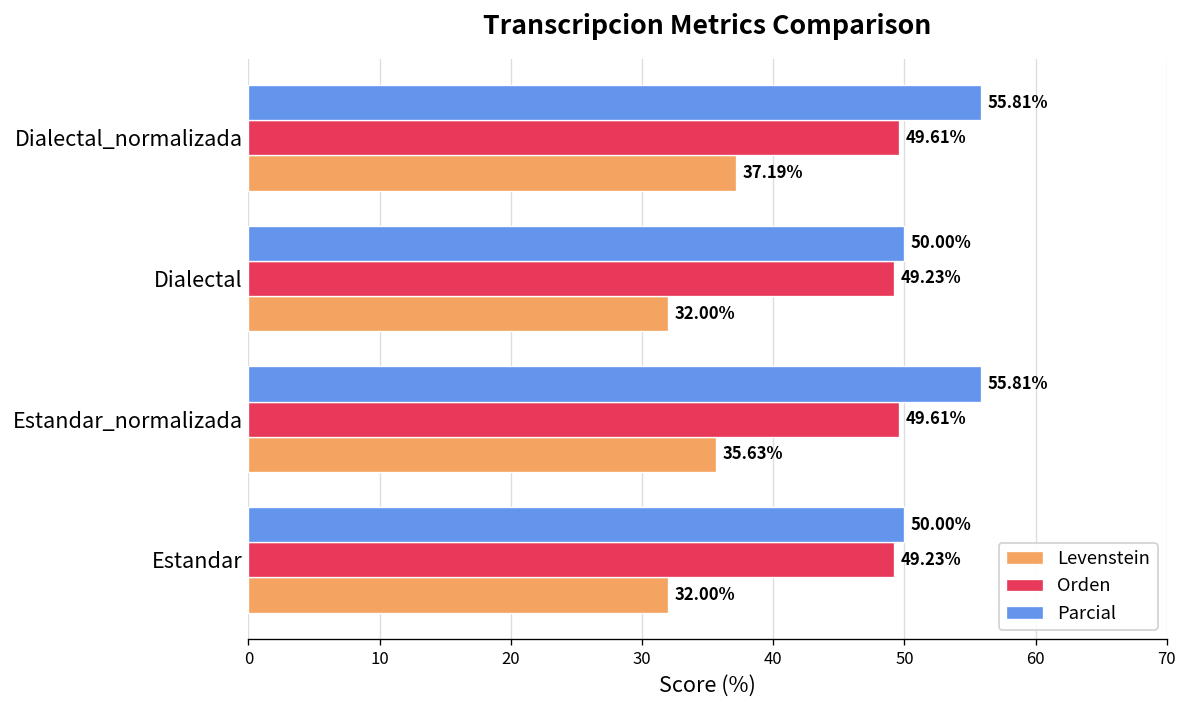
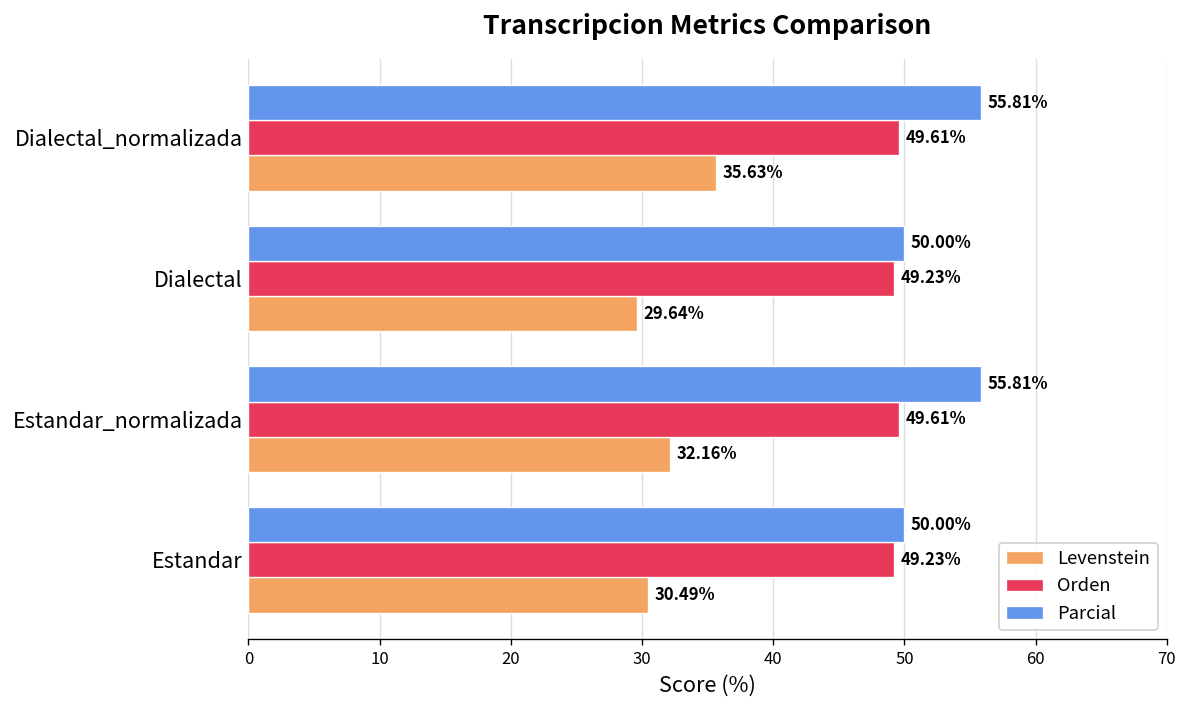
  {
    "Levenstein": {
-     "Dialectal_normalizada": "37.19%",
-     "Dialectal": "32.00%",
-     "Estandar_normalizada": "35.63%",
-     "Estandar": "32.00%"
+     "Dialectal_normalizada": "35.63%",
+     "Dialectal": "29.64%",
+     "Estandar_normalizada": "32.16%",
+     "Estandar": "30.49%"
    },
    "Orden": {
      "Dialectal_normalizada": "49.61%",
      "Dialectal": "49.23%",
      "Estandar_normalizada": "49.61%",
      "Estandar": "49.23%"
    },
    "Parcial": {
      "Dialectal_normalizada": "55.81%",
      "Dialectal": "50.00%",
      "Estandar_normalizada": "55.81%",
      "Estandar": "50.00%"
    }
  }
